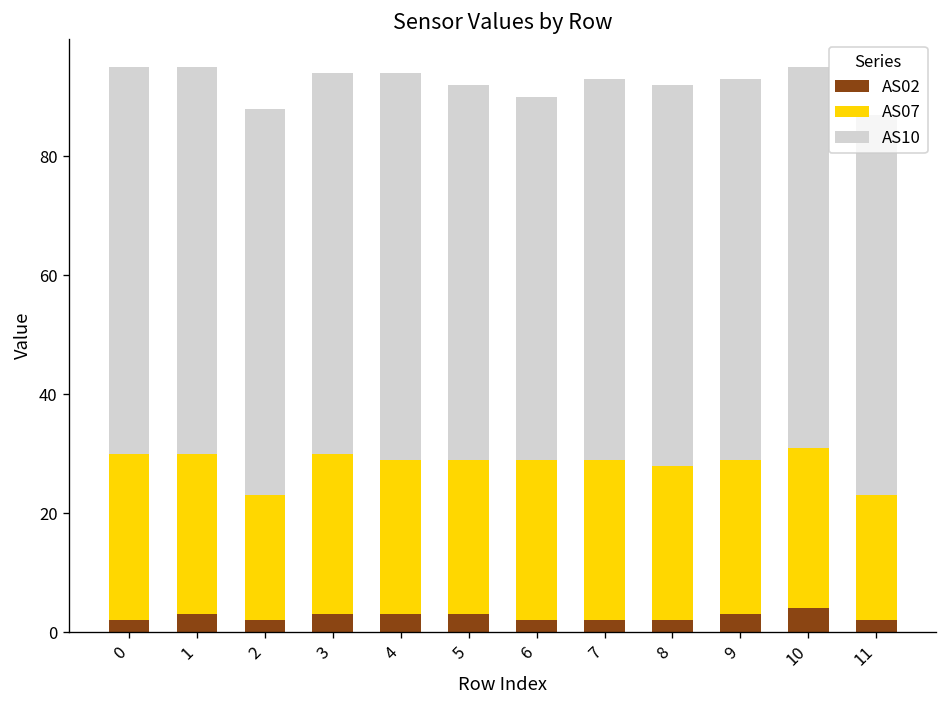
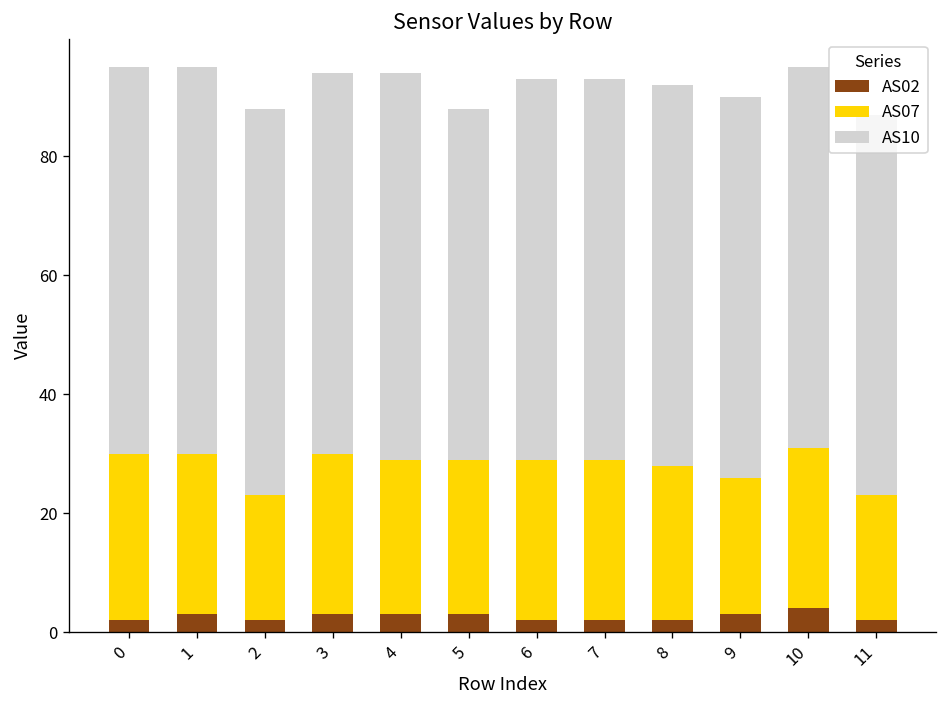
  {
    "AS02": {
      "0": 2,
      "1": 3,
      "2": 2,
      "3": 3,
      "4": 3,
      "5": 3,
      "6": 2,
      "7": 2,
      "8": 2,
      "9": 3,
      "10": 4,
      "11": 2
    },
    "AS07": {
      "0": 28,
      "1": 27,
      "2": 21,
      "3": 27,
      "4": 26,
      "5": 26,
      "6": 27,
      "7": 27,
      "8": 26,
-     "9": 26,
+     "9": 23,
      "10": 27,
      "11": 21
    },
    "AS10": {
      "0": 65,
      "1": 65,
      "2": 65,
      "3": 64,
      "4": 65,
-     "5": 63,
-     "6": 61,
+     "5": 59,
+     "6": 64,
      "7": 64,
      "8": 64,
      "9": 64,
      "10": 64
    }
  }
